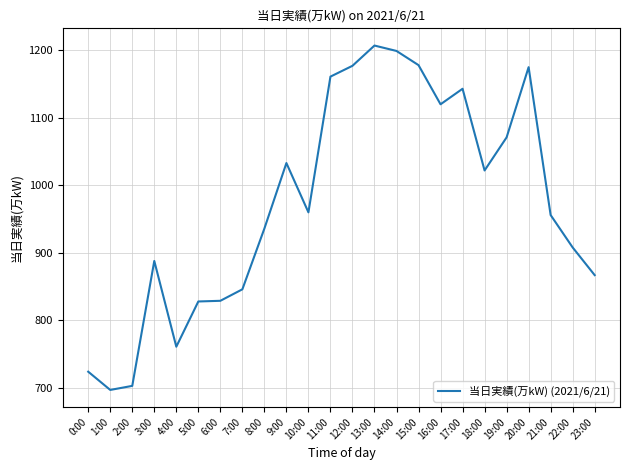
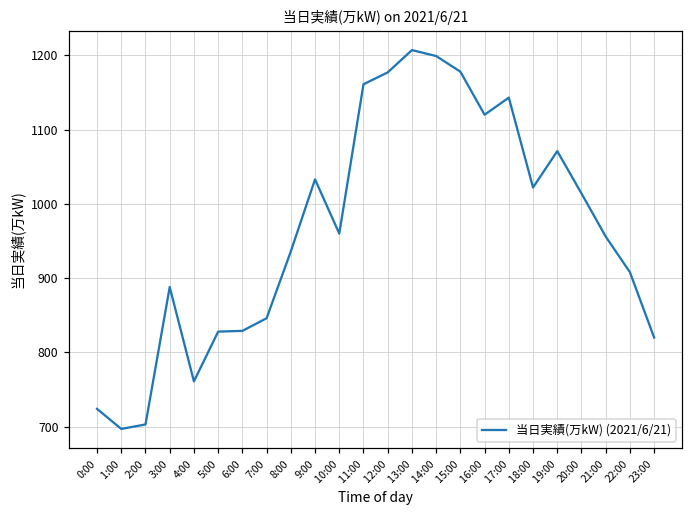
  {
    "0:00": 720,
    "1:00": 700,
    "2:00": 700,
    "3:00": 890,
    "4:00": 760,
    "5:00": 830,
    "6:00": 830,
    "7:00": 850,
    "8:00": 940,
    "9:00": 1030,
    "10:00": 960,
    "11:00": 1160,
    "12:00": 1180,
    "13:00": 1210,
    "14:00": 1200,
    "15:00": 1180,
    "16:00": 1120,
    "17:00": 1140,
    "18:00": 1020,
    "19:00": 1070,
-   "20:00": 1180,
+   "20:00": 1010,
    "21:00": 960,
    "22:00": 910,
-   "23:00": 870
+   "23:00": 820
  }
